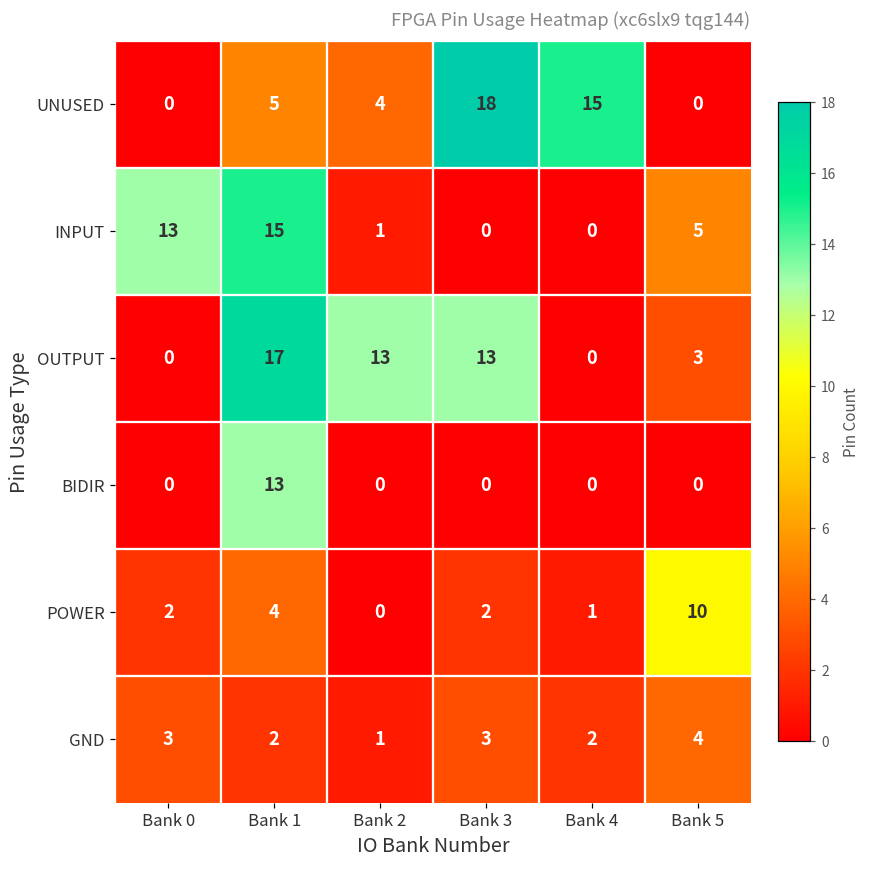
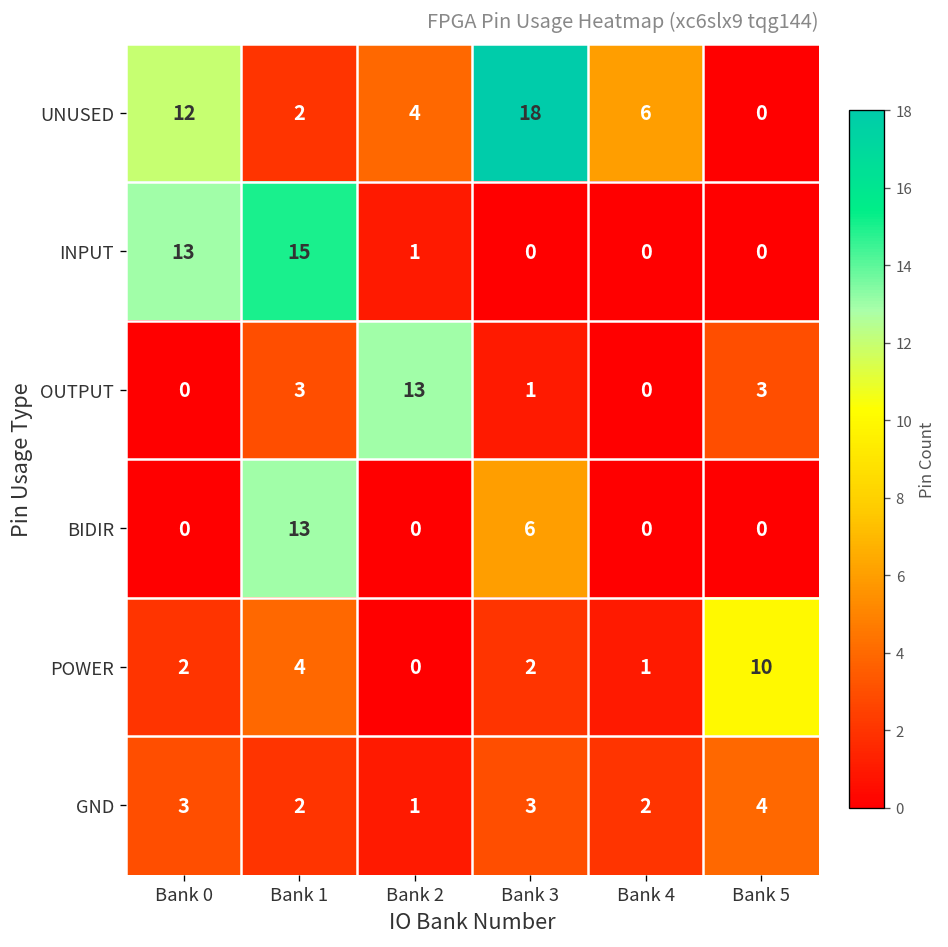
  {
    "UNUSED": {
-     "Bank 0": 0,
-     "Bank 1": 5,
+     "Bank 0": 12,
+     "Bank 1": 2,
      "Bank 2": 4,
      "Bank 3": 18,
-     "Bank 4": 15,
+     "Bank 4": 6,
      "Bank 5": 0
    },
    "INPUT": {
      "Bank 0": 13,
      "Bank 1": 15,
      "Bank 2": 1,
      "Bank 3": 0,
      "Bank 4": 0,
-     "Bank 5": 5
+     "Bank 5": 0
    },
    "OUTPUT": {
      "Bank 0": 0,
-     "Bank 1": 17,
+     "Bank 1": 3,
      "Bank 2": 13,
-     "Bank 3": 13,
+     "Bank 3": 1,
      "Bank 4": 0,
      "Bank 5": 3
    },
    "BIDIR": {
      "Bank 0": 0,
      "Bank 1": 13,
      "Bank 2": 0,
-     "Bank 3": 0,
+     "Bank 3": 6,
      "Bank 4": 0,
      "Bank 5": 0
    },
    "POWER": {
      "Bank 0": 2,
      "Bank 1": 4,
      "Bank 2": 0,
      "Bank 3": 2,
      "Bank 4": 1,
      "Bank 5": 10
    },
    "GND": {
      "Bank 0": 3,
      "Bank 1": 2,
      "Bank 2": 1,
      "Bank 3": 3,
      "Bank 4": 2,
      "Bank 5": 4
    }
  }
